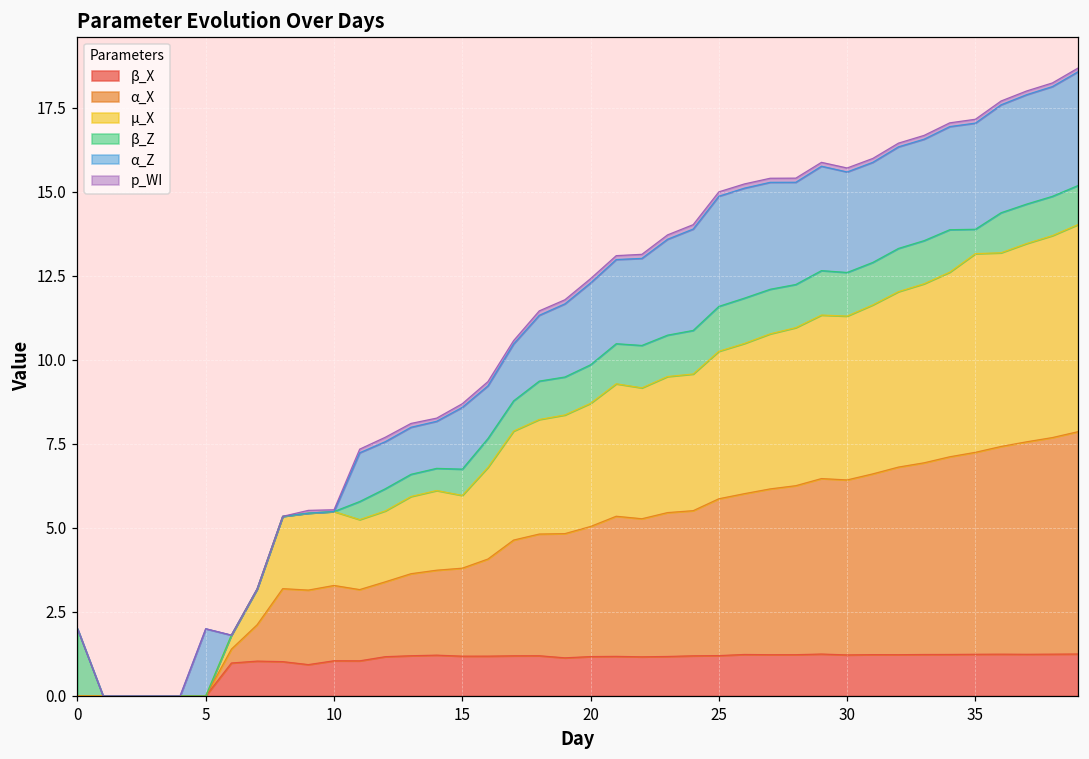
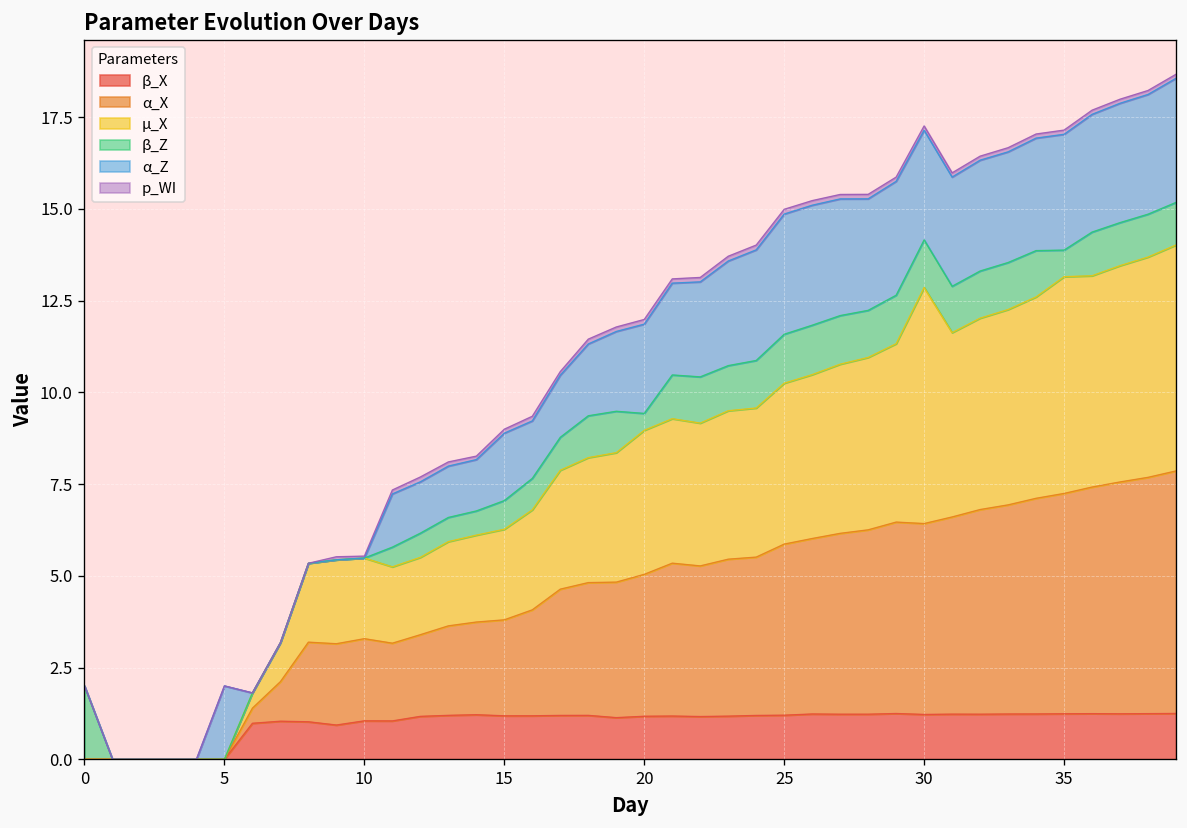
  {
    "µ_X": {
-     "15": 2.2,
-     "20": 3.7,
+     "15": 2.5,
+     "20": 3.9,
      "25": 4.4,
-     "30": 4.9,
+     "30": 6.4,
      "35": 5.9
    },
    "β_Z": {
      "15": 0.8,
-     "20": 1.1,
+     "20": 0.5,
      "25": 1.3,
      "30": 1.3,
      "35": 0.7
    },
    "α_Z": {
      "15": 1.8,
      "20": 2.4,
      "25": 3.3,
      "30": 3.0,
      "35": 3.2
    },
    "p_WI": {
      "15": 0.1,
      "20": 0.1,
      "25": 0.1,
      "30": 0.1,
      "35": 0.1
    }
  }
